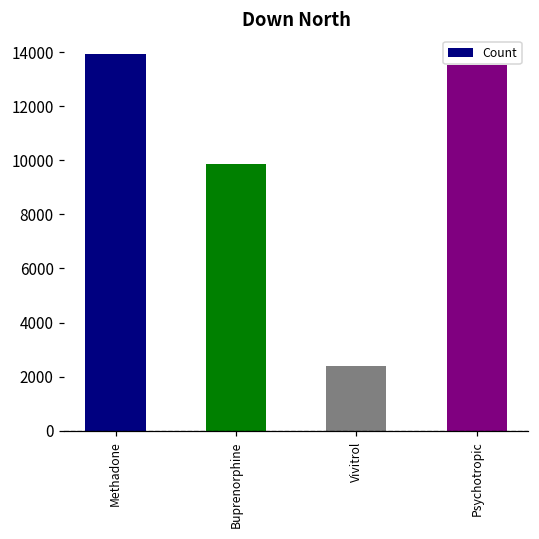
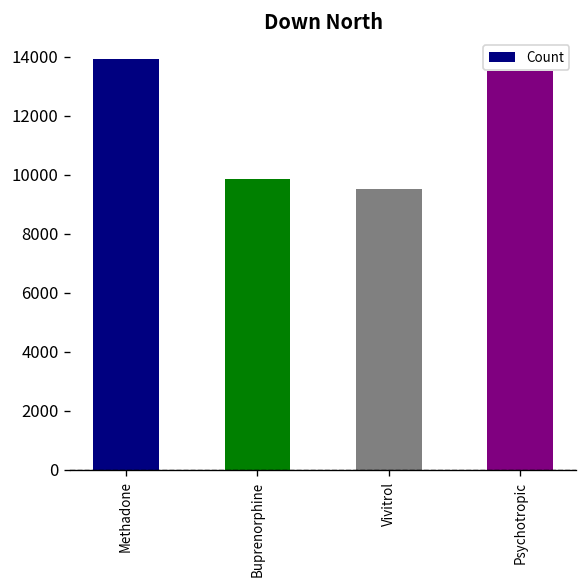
  {
    "Methadone": 13900,
    "Buprenorphine": 9900,
-   "Vivitrol": 2400,
+   "Vivitrol": 9500,
    "Psychotropic": 13500
  }
